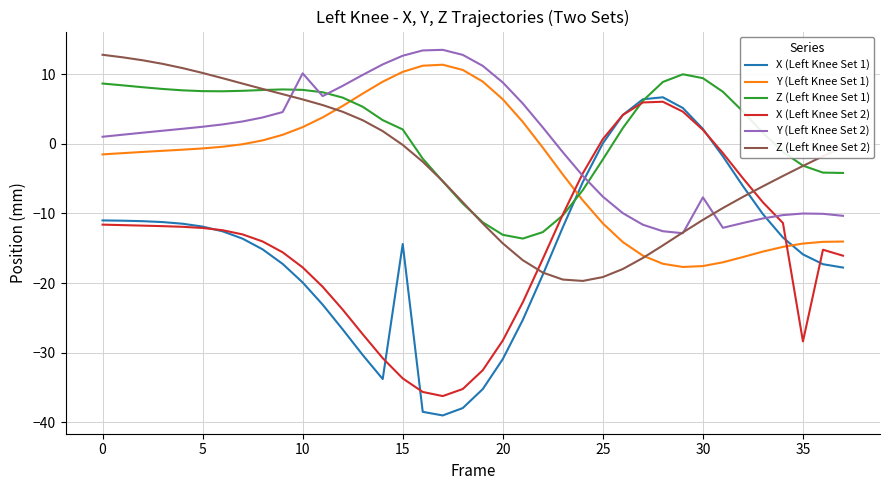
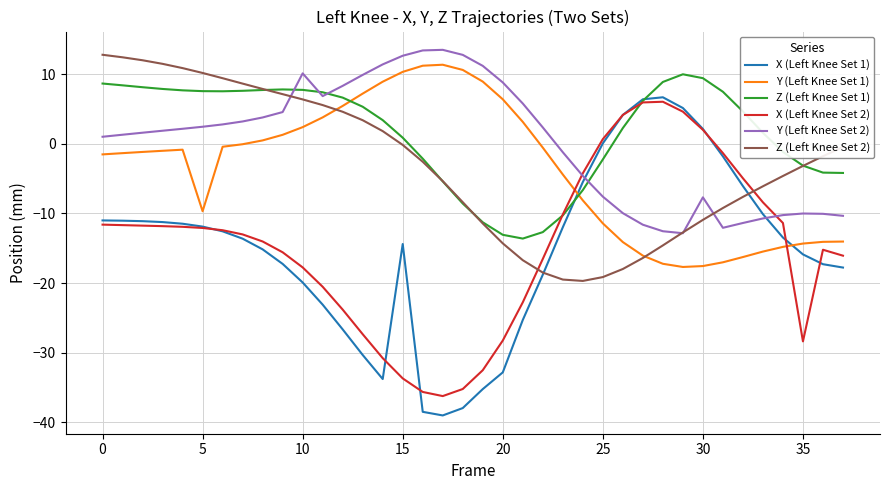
  {
    "X (Left Knee Set 1)": {
      "0": -11,
      "10": -20,
      "15": -14,
-     "20": -31,
+     "20": -33,
      "25": 0,
      "35": -16
    },
    "Y (Left Knee Set 1)": {
      "0": -2,
-     "5": -1,
+     "5": -10,
      "10": 2,
      "15": 10,
      "20": 6,
      "25": -11,
      "30": -18,
      "35": -14
    },
    "Z (Left Knee Set 1)": {
      "0": 9,
      "5": 8,
      "10": 8,
-     "15": 2,
+     "15": 1,
      "20": -13,
      "25": -2,
      "30": 9
    },
    "X (Left Knee Set 2)": {
      "0": -12,
      "10": -18,
      "15": -34,
      "20": -28,
      "25": 1,
      "35": -28
    },
    "Y (Left Knee Set 2)": {
      "0": 1,
      "5": 2,
      "10": 10,
      "15": 13,
      "20": 9,
      "25": -8,
      "30": -8,
      "35": -10
    },
    "Z (Left Knee Set 2)": {
      "0": 13,
      "5": 10,
      "10": 6,
      "15": 0,
      "20": -14,
      "25": -19,
      "30": -11
    }
  }
